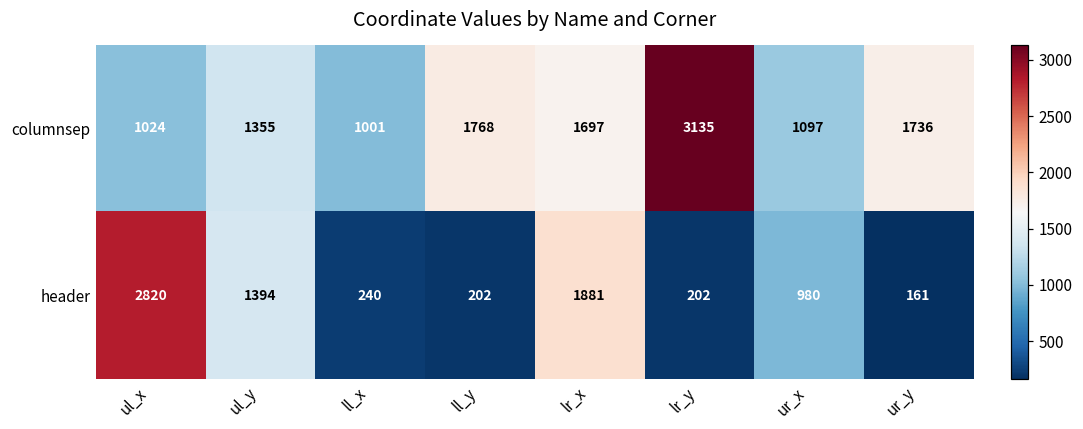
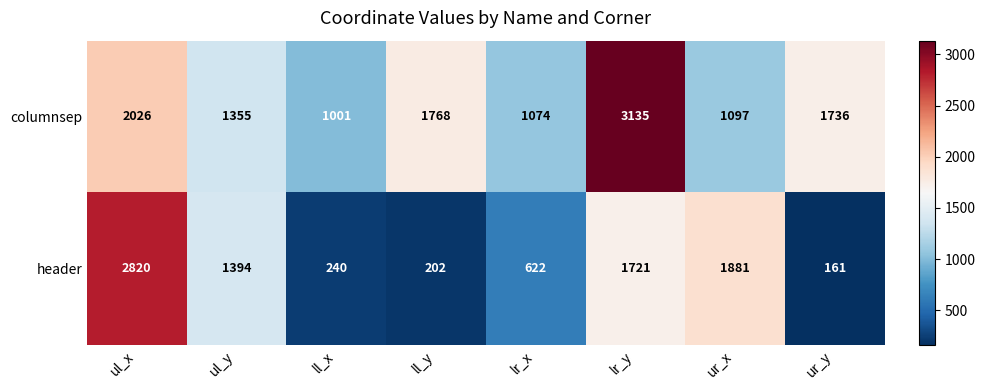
  {
    "columnsep": {
-     "ul_x": 1024,
+     "ul_x": 2026,
      "ul_y": 1355,
      "ll_x": 1001,
      "ll_y": 1768,
-     "lr_x": 1697,
+     "lr_x": 1074,
      "lr_y": 3135,
      "ur_x": 1097,
      "ur_y": 1736
    },
    "header": {
      "ul_x": 2820,
      "ul_y": 1394,
      "ll_x": 240,
      "ll_y": 202,
-     "lr_x": 1881,
-     "lr_y": 202,
-     "ur_x": 980,
+     "lr_x": 622,
+     "lr_y": 1721,
+     "ur_x": 1881,
      "ur_y": 161
    }
  }
